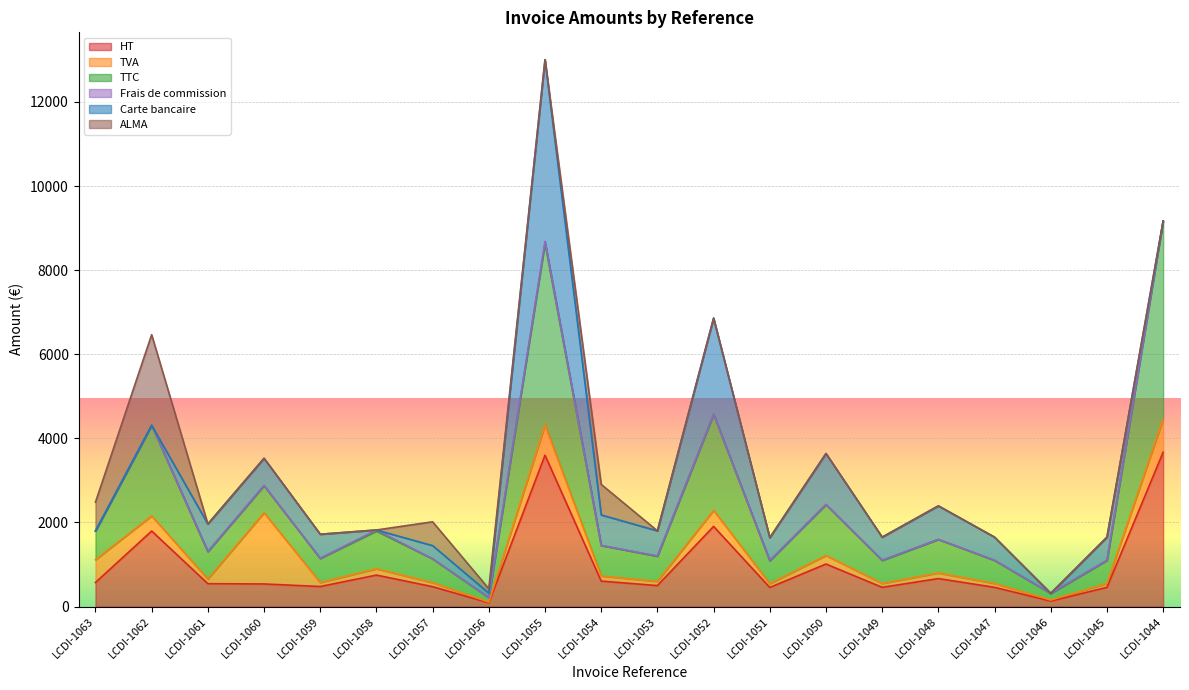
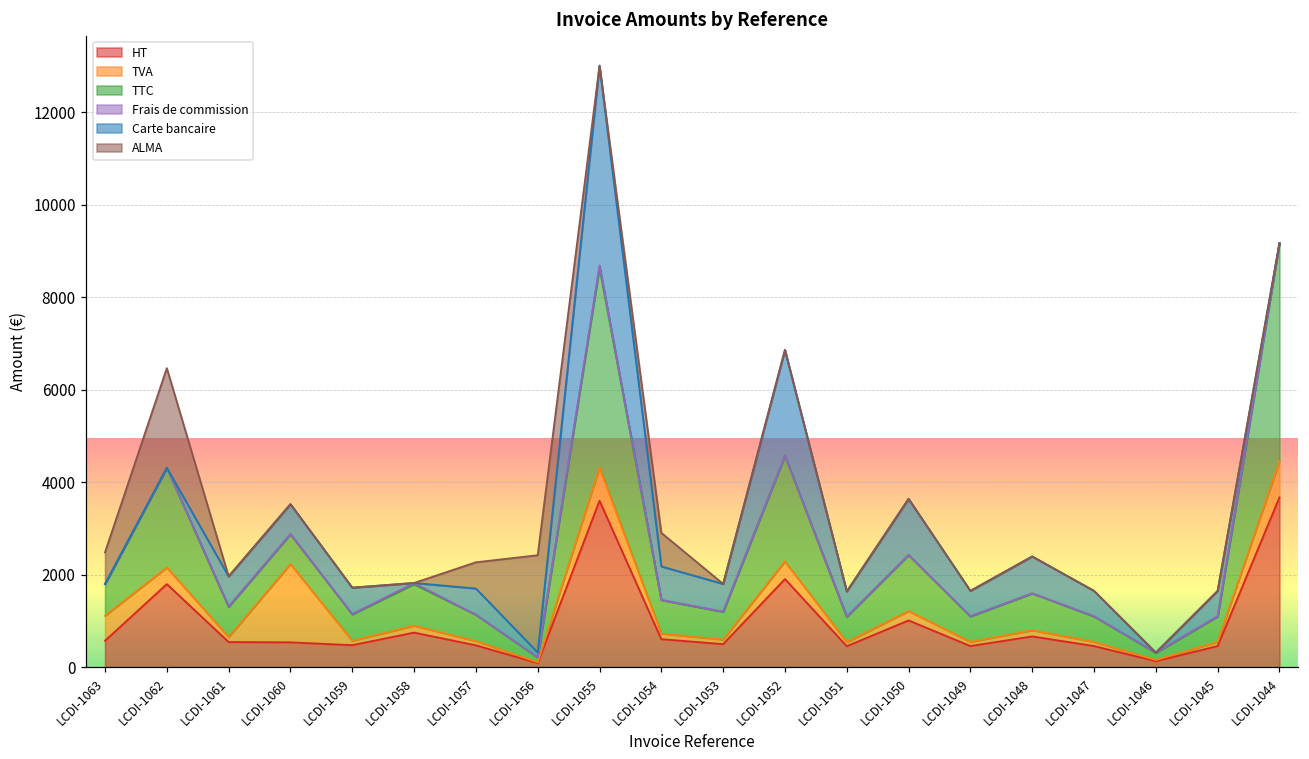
  {
    "HT": {
      "LCDI-1063": 600,
      "LCDI-1062": 1800,
      "LCDI-1061": 500,
      "LCDI-1060": 500,
      "LCDI-1059": 500,
      "LCDI-1058": 700,
      "LCDI-1057": 500,
      "LCDI-1055": 3600,
      "LCDI-1054": 600,
      "LCDI-1053": 500,
      "LCDI-1052": 1900,
      "LCDI-1051": 500,
      "LCDI-1050": 1000,
      "LCDI-1049": 500,
      "LCDI-1048": 700,
      "LCDI-1047": 500,
      "LCDI-1045": 500,
      "LCDI-1044": 3700
    },
    "TVA": {
      "LCDI-1063": 500,
      "LCDI-1062": 400,
      "LCDI-1061": 100,
      "LCDI-1060": 1700,
      "LCDI-1059": 100,
      "LCDI-1058": 100,
      "LCDI-1057": 100,
      "LCDI-1055": 700,
      "LCDI-1054": 100,
      "LCDI-1053": 100,
      "LCDI-1052": 400,
      "LCDI-1051": 100,
      "LCDI-1050": 200,
      "LCDI-1049": 100,
      "LCDI-1048": 100,
      "LCDI-1047": 100,
      "LCDI-1045": 100,
      "LCDI-1044": 800
    },
    "Carte bancaire": {
-     "LCDI-1057": 300,
+     "LCDI-1057": 600,
      "LCDI-1056": 100,
      "LCDI-1054": 700
    },
    "ALMA": {
      "LCDI-1063": 700,
      "LCDI-1062": 2200,
      "LCDI-1057": 600,
-     "LCDI-1056": 100,
+     "LCDI-1056": 2100,
      "LCDI-1054": 700
    }
  }
